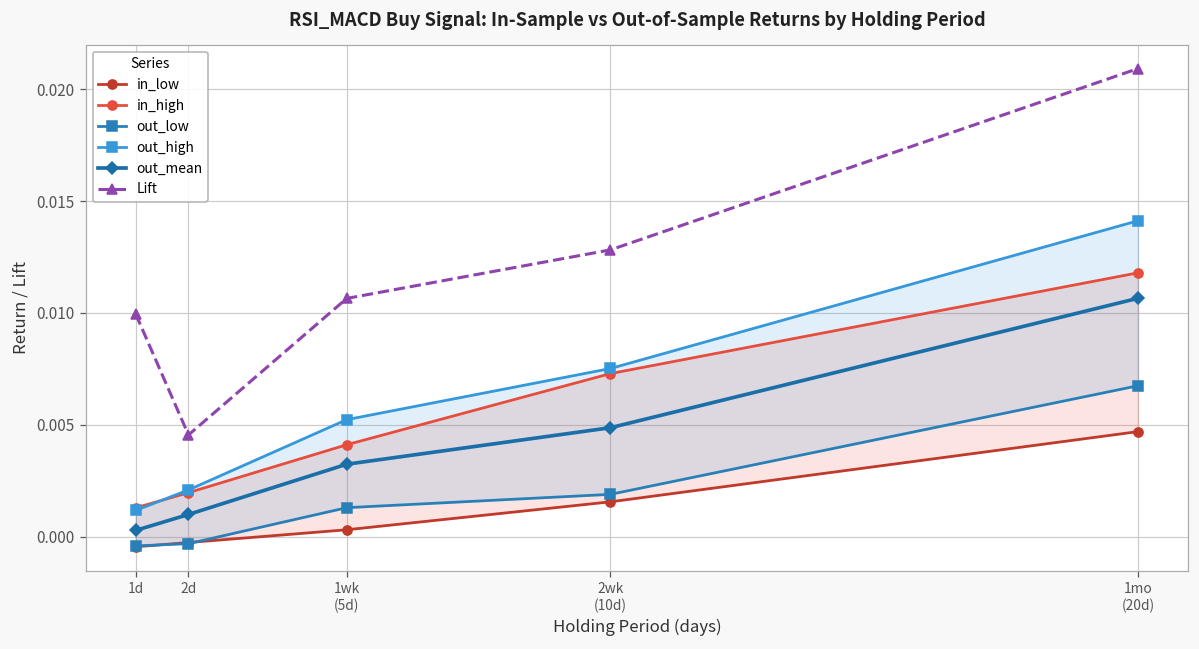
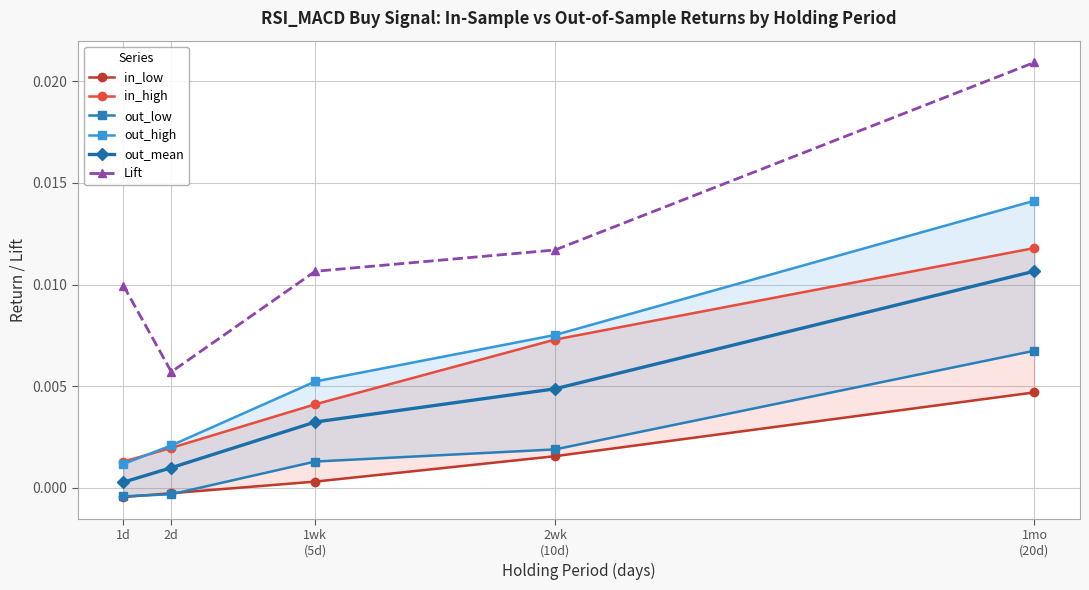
  {
    "Lift": {
      "1d": 0.0099,
-     "2d": 0.0045,
+     "2d": 0.0057,
      "1wk (5d)": 0.0107,
-     "2wk (10d)": 0.0128,
+     "2wk (10d)": 0.0117,
      "1mo (20d)": 0.0209
    }
  }
